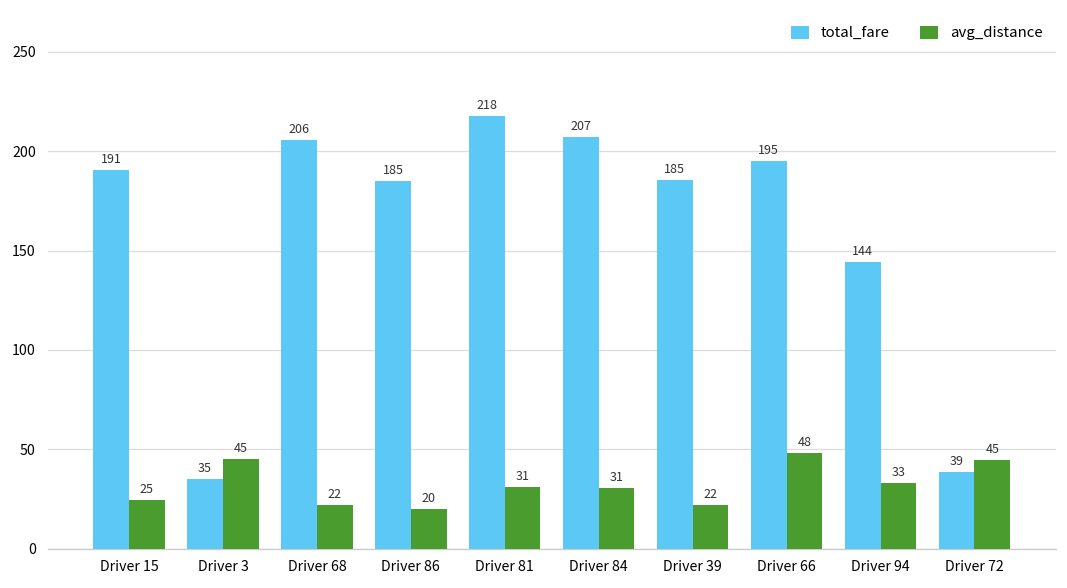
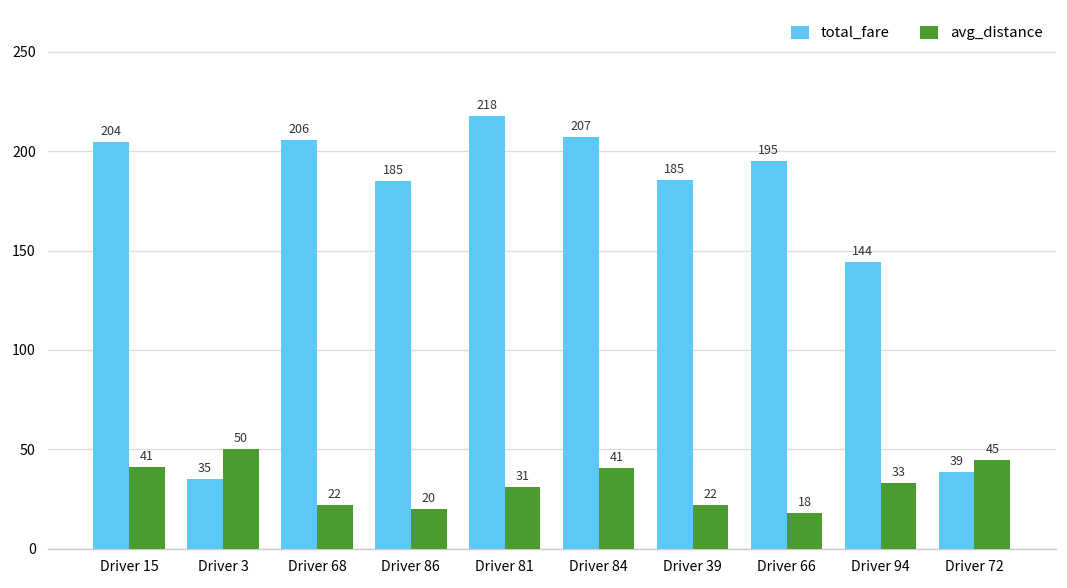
  {
    "total_fare": {
-     "Driver 15": 191,
+     "Driver 15": 204,
      "Driver 3": 35,
      "Driver 68": 206,
      "Driver 86": 185,
      "Driver 81": 218,
      "Driver 84": 207,
      "Driver 39": 185,
      "Driver 66": 195,
      "Driver 94": 144,
      "Driver 72": 39
    },
    "avg_distance": {
-     "Driver 15": 25,
-     "Driver 3": 45,
+     "Driver 15": 41,
+     "Driver 3": 50,
      "Driver 68": 22,
      "Driver 86": 20,
      "Driver 81": 31,
-     "Driver 84": 31,
+     "Driver 84": 41,
      "Driver 39": 22,
-     "Driver 66": 48,
+     "Driver 66": 18,
      "Driver 94": 33,
      "Driver 72": 45
    }
  }
